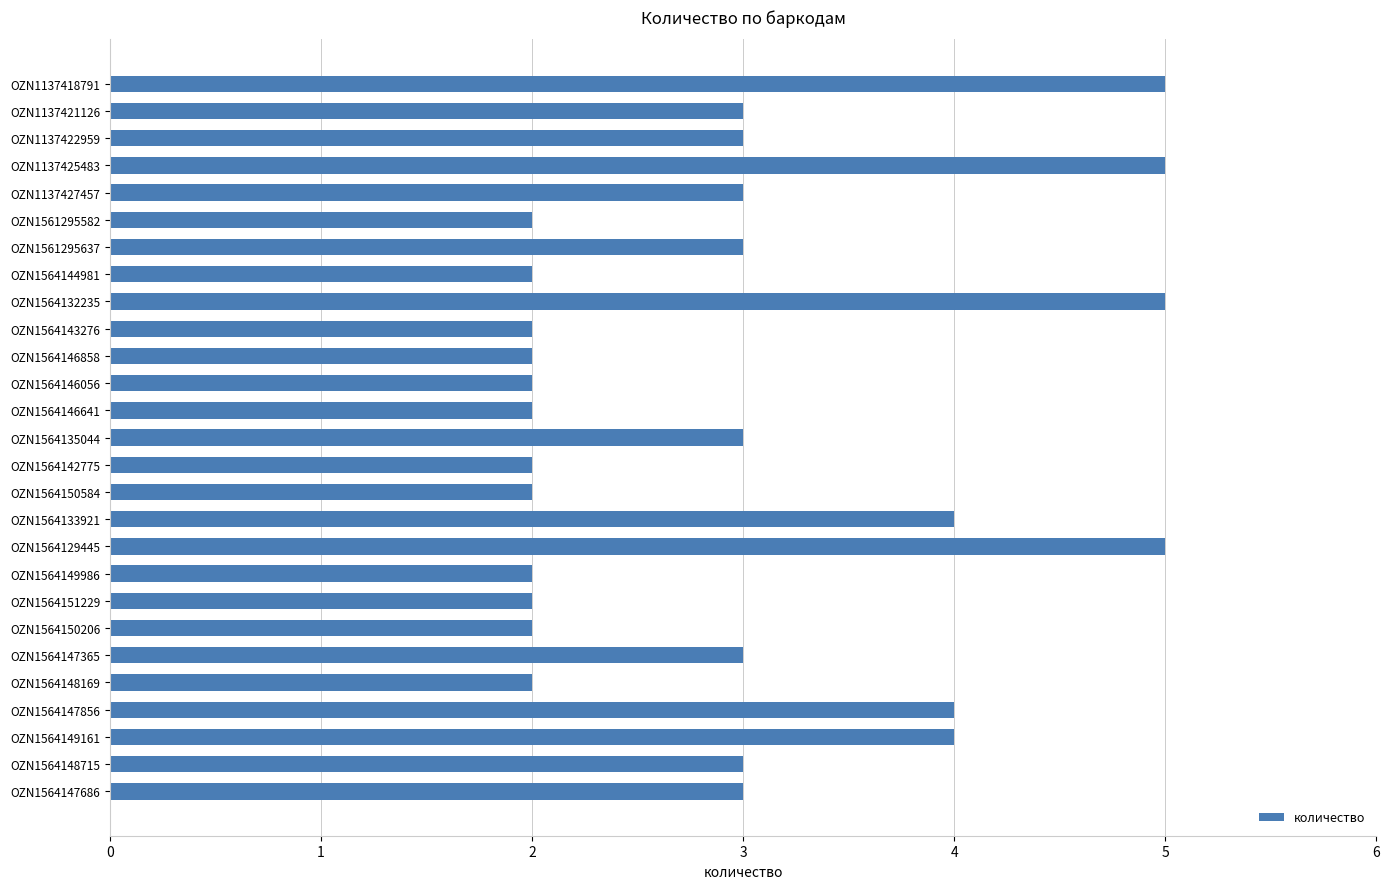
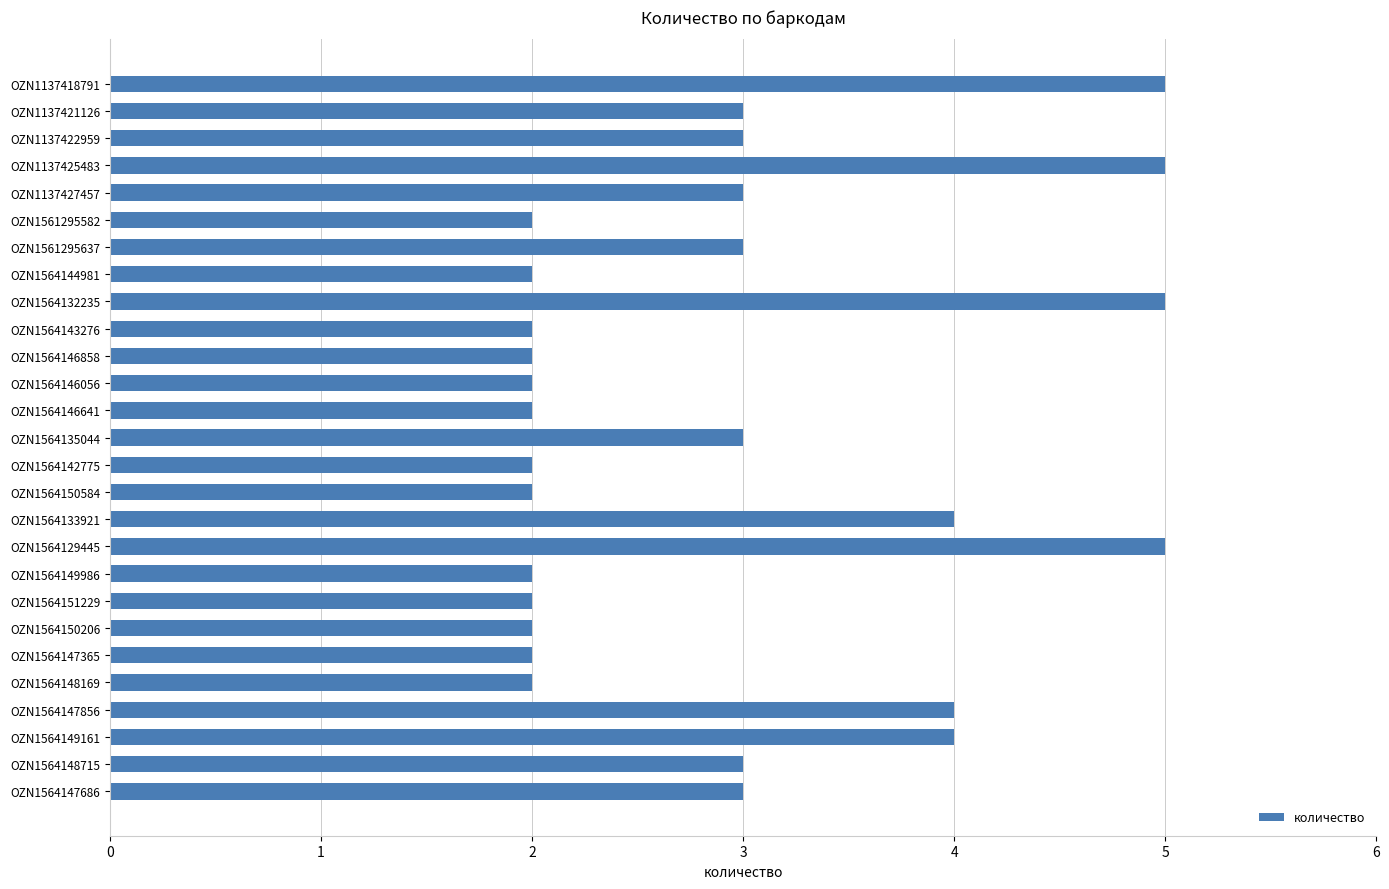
  {
    "OZN1137418791": 5,
    "OZN1137421126": 3,
    "OZN1137422959": 3,
    "OZN1137425483": 5,
    "OZN1137427457": 3,
    "OZN1561295582": 2,
    "OZN1561295637": 3,
    "OZN1564144981": 2,
    "OZN1564132235": 5,
    "OZN1564143276": 2,
    "OZN1564146858": 2,
    "OZN1564146056": 2,
    "OZN1564146641": 2,
    "OZN1564135044": 3,
    "OZN1564142775": 2,
    "OZN1564150584": 2,
    "OZN1564133921": 4,
    "OZN1564129445": 5,
    "OZN1564149986": 2,
    "OZN1564151229": 2,
    "OZN1564150206": 2,
-   "OZN1564147365": 3,
+   "OZN1564147365": 2,
    "OZN1564148169": 2,
    "OZN1564147856": 4,
    "OZN1564149161": 4,
    "OZN1564148715": 3,
    "OZN1564147686": 3
  }
